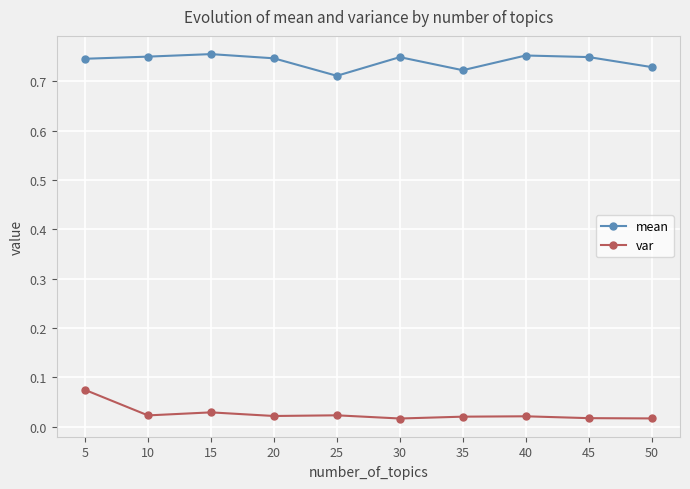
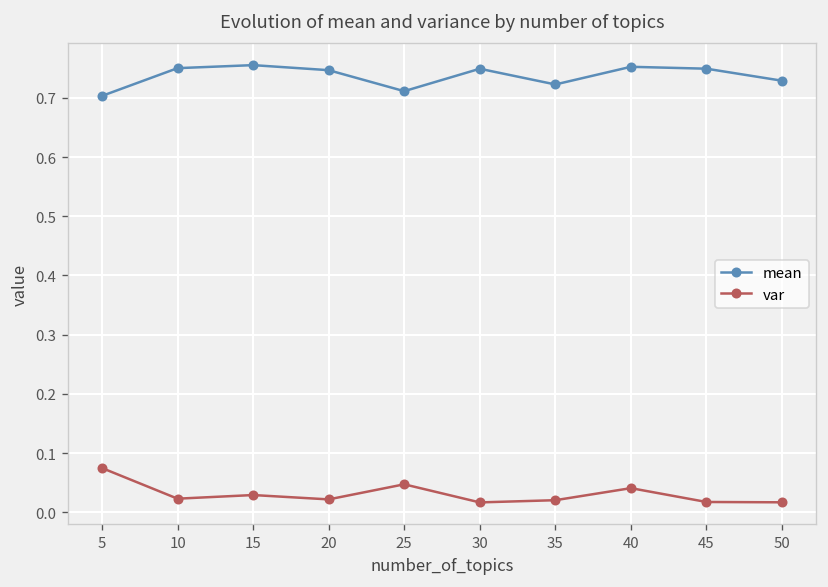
  {
    "mean": {
-     "5": 0.75,
+     "5": 0.70,
      "10": 0.75,
      "15": 0.76,
      "20": 0.75,
      "25": 0.71,
      "30": 0.75,
      "35": 0.72,
      "40": 0.75,
      "45": 0.75,
      "50": 0.73
    },
    "var": {
      "5": 0.07,
      "10": 0.02,
      "15": 0.03,
      "20": 0.02,
-     "25": 0.02,
+     "25": 0.05,
      "30": 0.02,
      "35": 0.02,
-     "40": 0.02,
+     "40": 0.04,
      "45": 0.02,
      "50": 0.02
    }
  }
